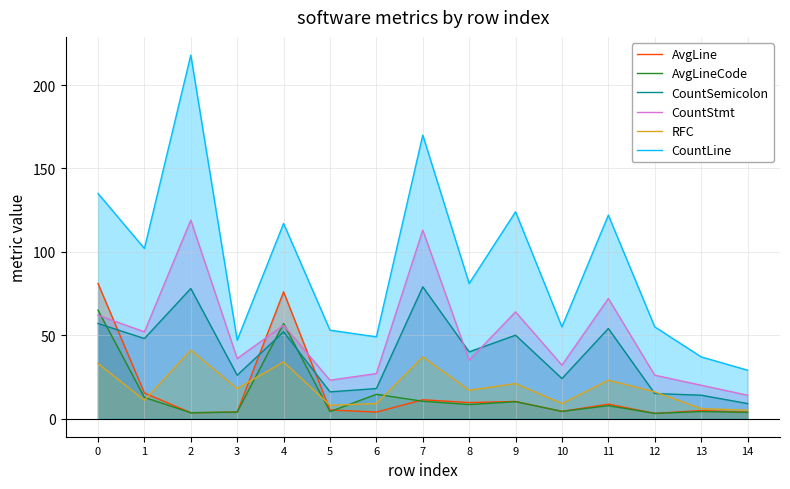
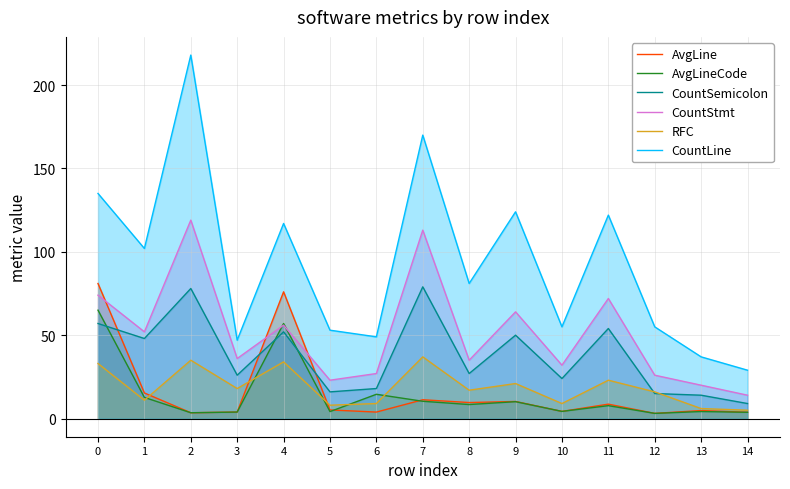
  {
    "AvgLine": {
      "0": 81,
      "1": 15,
      "4": 76,
      "6": 4
    },
    "AvgLineCode": {
      "0": 65,
      "1": 13,
      "6": 15
    },
    "CountSemicolon": {
      "0": 57,
      "1": 48,
      "2": 78,
      "3": 26,
      "4": 52,
      "5": 16,
      "6": 18,
      "7": 79,
-     "8": 40,
+     "8": 27,
      "9": 50,
      "10": 24,
      "11": 54,
      "13": 14,
      "14": 9
    },
    "CountStmt": {
-     "0": 62,
+     "0": 74,
      "1": 52,
      "2": 119,
      "3": 36,
      "5": 23,
      "6": 27,
      "7": 113,
      "8": 35,
      "9": 64,
      "10": 32,
      "11": 72,
      "12": 26,
      "13": 20,
      "14": 14
    },
    "RFC": {
      "0": 33,
      "1": 11,
-     "2": 41,
+     "2": 35,
      "3": 18,
      "4": 34,
      "5": 8,
      "6": 9,
      "7": 37,
      "8": 17,
      "9": 21,
      "10": 9,
      "11": 23
    },
    "CountLine": {
      "0": 135,
      "1": 102,
      "2": 218,
      "3": 47,
      "4": 117,
      "5": 53,
      "6": 49,
      "7": 170,
      "8": 81,
      "9": 124,
      "10": 55,
      "11": 122,
      "12": 55,
      "13": 37,
      "14": 29
    }
  }
